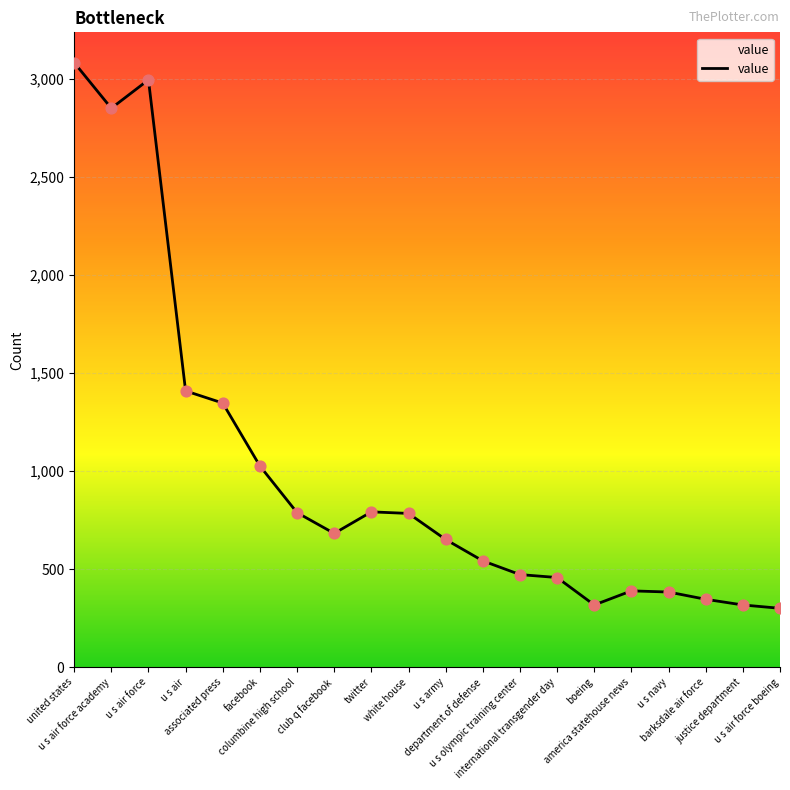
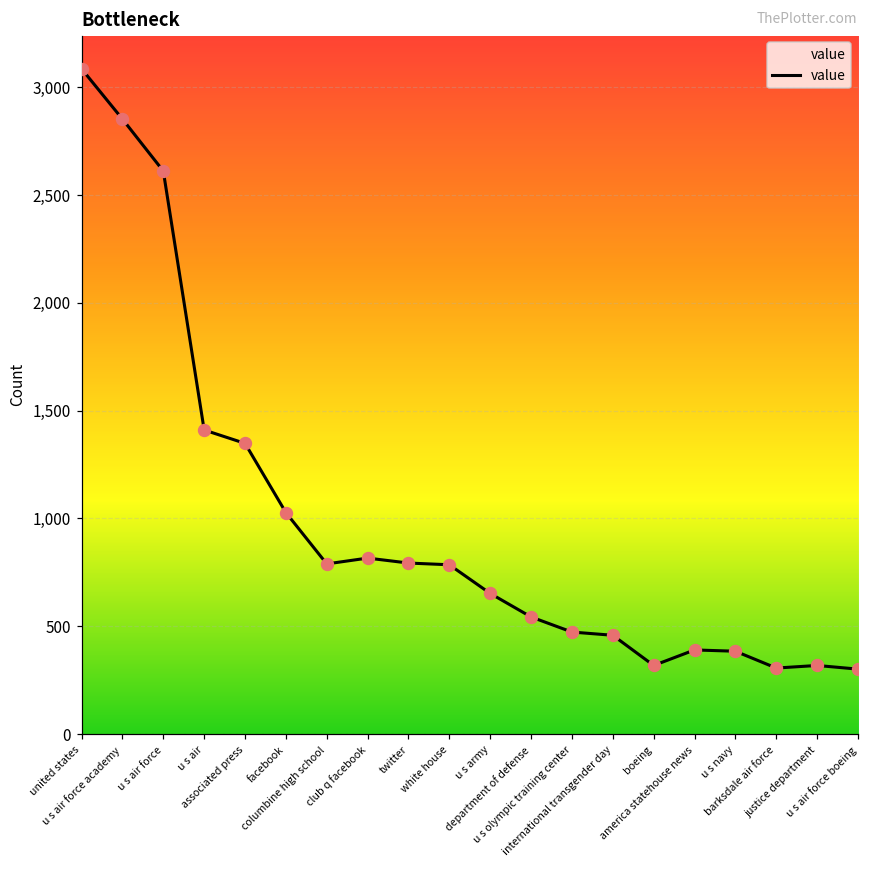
  {
    "united states": "3,090",
    "u s air force academy": "2,850",
-   "u s air force": "3,000",
+   "u s air force": "2,610",
    "u s air": "1,410",
    "associated press": "1,350",
    "facebook": "1,030",
    "columbine high school": "790",
-   "club q facebook": "680",
+   "club q facebook": "820",
    "twitter": "790",
    "white house": "790",
    "u s army": "650",
    "department of defense": "540",
    "u s olympic training center": "470",
    "international transgender day": "460",
    "boeing": "320",
    "america statehouse news": "390",
    "u s navy": "380",
-   "barksdale air force": "350",
+   "barksdale air force": "310",
    "justice department": "320",
    "u s air force boeing": "300"
  }
